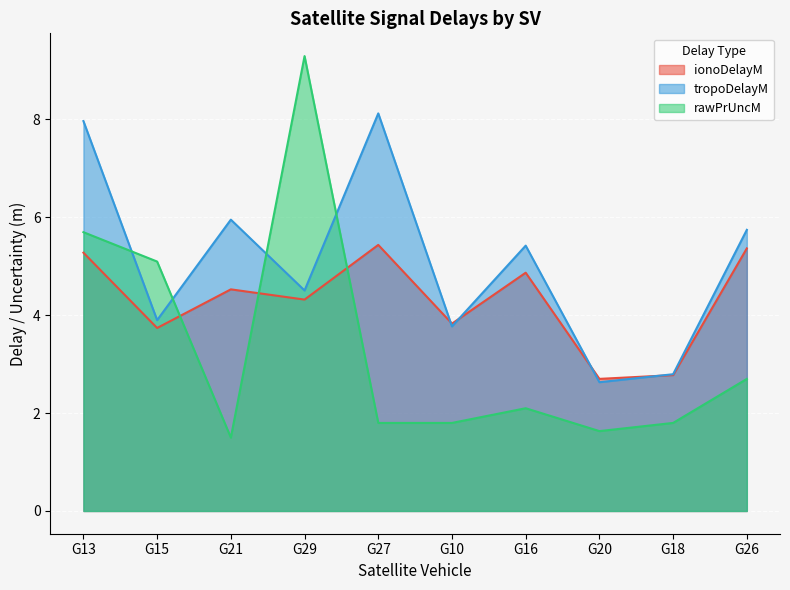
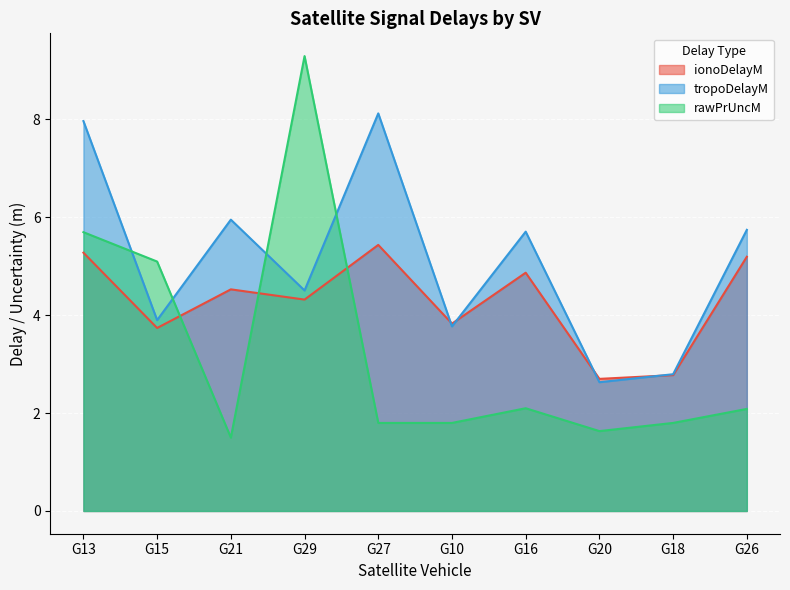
  {
    "ionoDelayM": {
      "G13": 5.3,
      "G15": 3.7,
      "G21": 4.5,
      "G29": 4.3,
      "G27": 5.4,
      "G10": 3.8,
      "G16": 4.9,
      "G20": 2.7,
-     "G26": 5.4
+     "G26": 5.2
    },
    "tropoDelayM": {
      "G13": 8.0,
      "G15": 3.9,
      "G21": 6.0,
      "G29": 4.5,
      "G27": 8.1,
      "G10": 3.8,
-     "G16": 5.4,
+     "G16": 5.7,
      "G20": 2.6,
      "G26": 5.7
    },
    "rawPrUncM": {
      "G13": 5.7,
      "G15": 5.1,
      "G21": 1.5,
      "G29": 9.3,
      "G27": 1.8,
      "G10": 1.8,
      "G16": 2.1,
      "G20": 1.6,
      "G18": 1.8,
-     "G26": 2.7
+     "G26": 2.1
    }
  }
